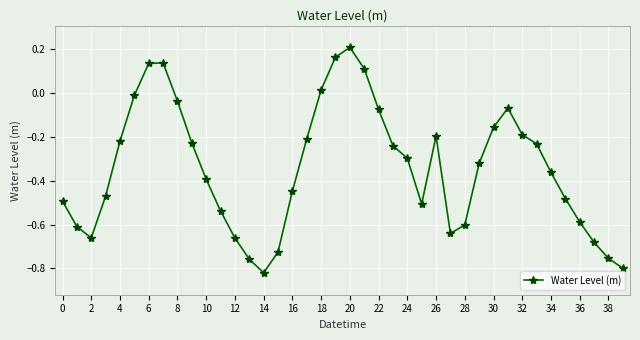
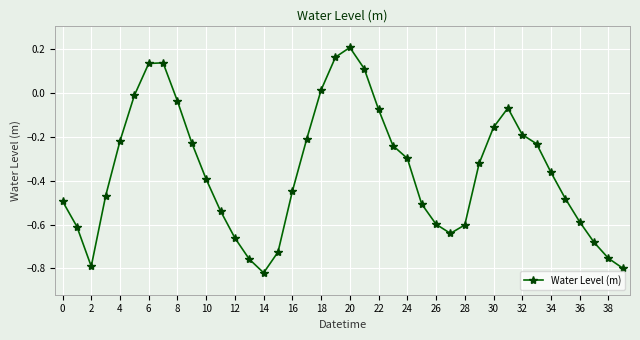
  {
    "0": -0.49,
-   "2": -0.66,
+   "2": -0.79,
    "4": -0.22,
    "6": 0.14,
    "8": -0.04,
    "10": -0.39,
    "12": -0.66,
    "14": -0.82,
    "16": -0.45,
    "18": 0.01,
    "20": 0.21,
    "22": -0.07,
    "24": -0.30,
-   "26": -0.20,
+   "26": -0.60,
    "28": -0.60,
    "30": -0.16,
    "32": -0.19,
    "34": -0.36,
    "36": -0.59,
    "38": -0.75
  }
